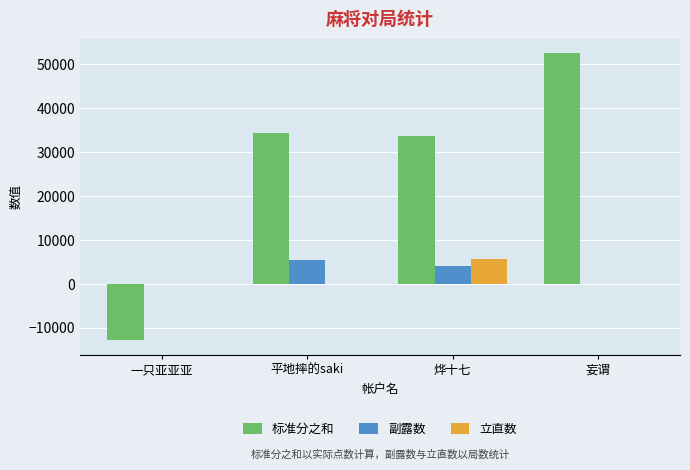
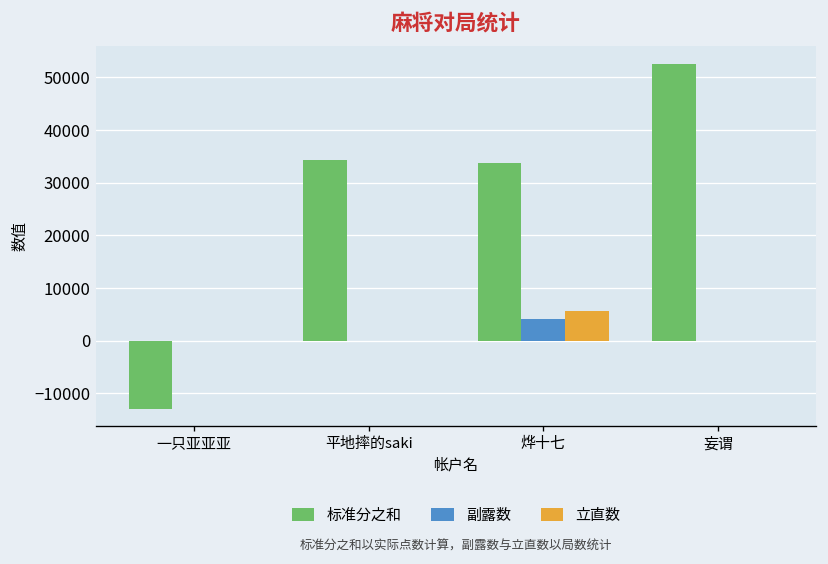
  {
    "标准分之和": {
      "一只亚亚亚": -13000,
      "平地摔的saki": 34000,
      "烨十七": 34000,
      "妄谓": 53000
    },
    "副露数": {
-     "平地摔的saki": 5000,
+     "平地摔的saki": 0,
      "烨十七": 4000
    },
    "立直数": {
      "烨十七": 6000
    }
  }
